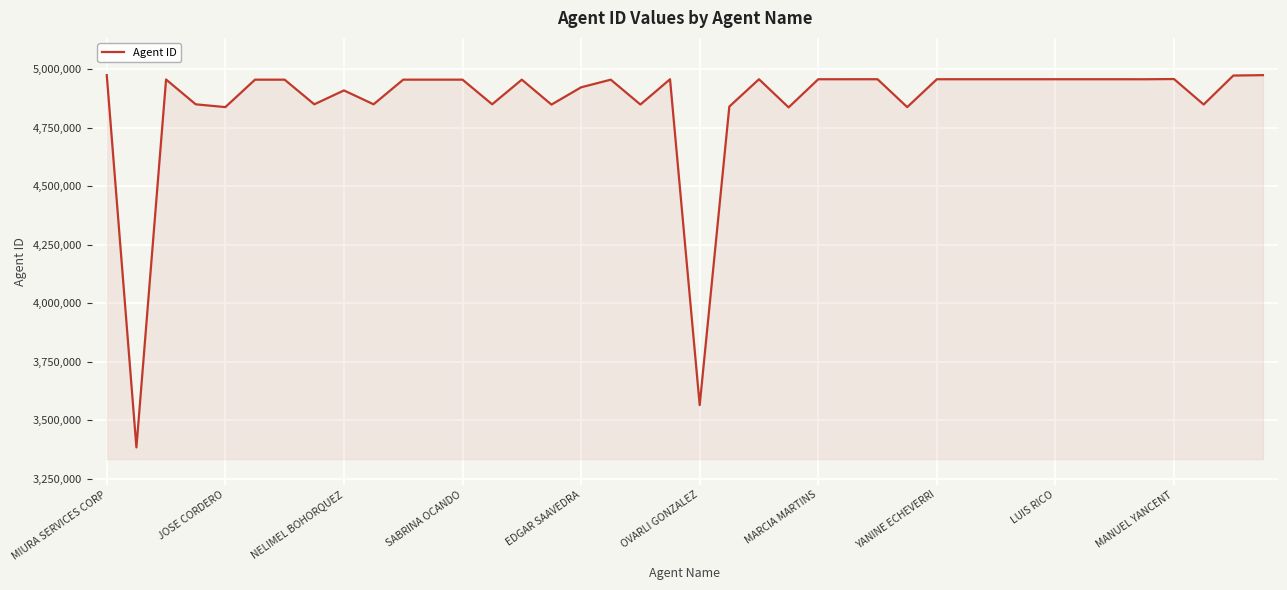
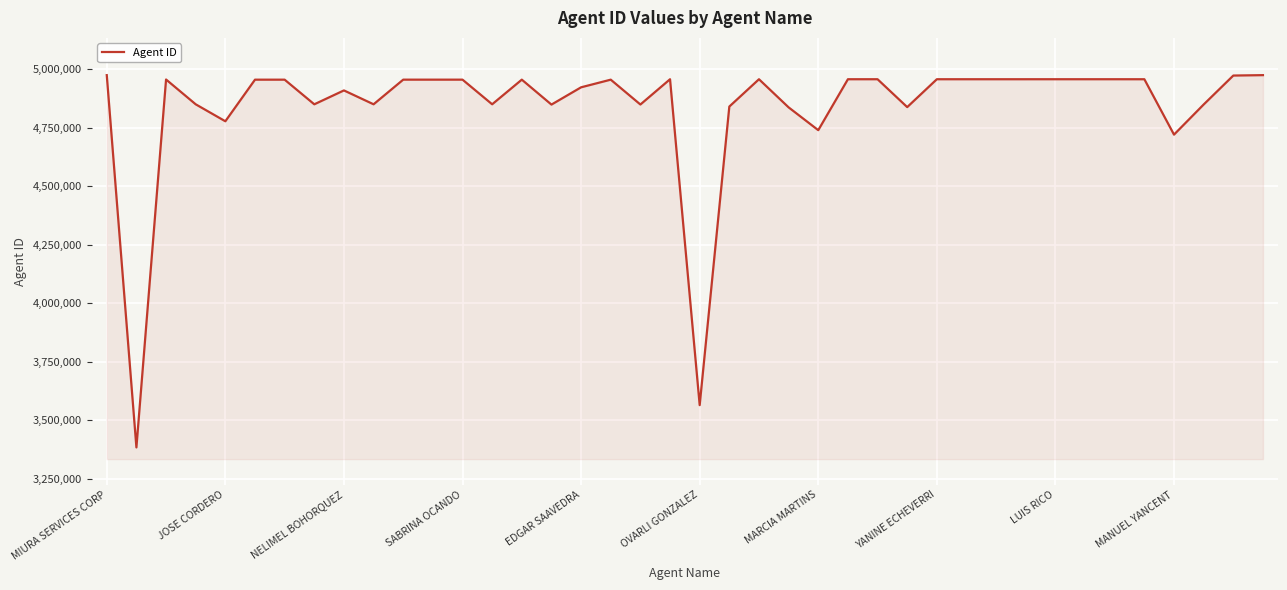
  {
    "MIURA SERVICES CORP": "4,970,000",
-   "JOSE CORDERO": "4,840,000",
+   "JOSE CORDERO": "4,780,000",
    "NELIMEL BOHORQUEZ": "4,910,000",
    "SABRINA OCANDO": "4,960,000",
    "EDGAR SAAVEDRA": "4,920,000",
    "OVARLI GONZALEZ": "3,560,000",
-   "MARCIA MARTINS": "4,960,000",
+   "MARCIA MARTINS": "4,740,000",
    "YANINE ECHEVERRI": "4,960,000",
    "LUIS RICO": "4,960,000",
-   "MANUEL YANCENT": "4,960,000"
+   "MANUEL YANCENT": "4,720,000"
  }
